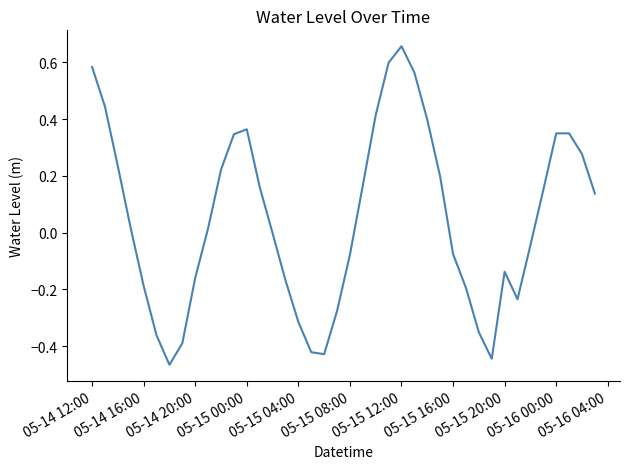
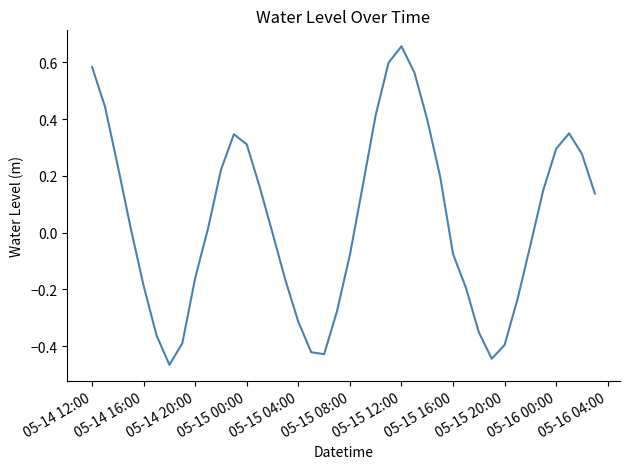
  {
    "05-14 12:00": 0.58,
    "05-14 16:00": -0.19,
    "05-14 20:00": -0.16,
-   "05-15 00:00": 0.36,
+   "05-15 00:00": 0.31,
    "05-15 04:00": -0.31,
    "05-15 08:00": -0.08,
    "05-15 12:00": 0.66,
    "05-15 16:00": -0.08,
-   "05-15 20:00": -0.14,
-   "05-16 00:00": 0.35
+   "05-15 20:00": -0.40,
+   "05-16 00:00": 0.30
  }
